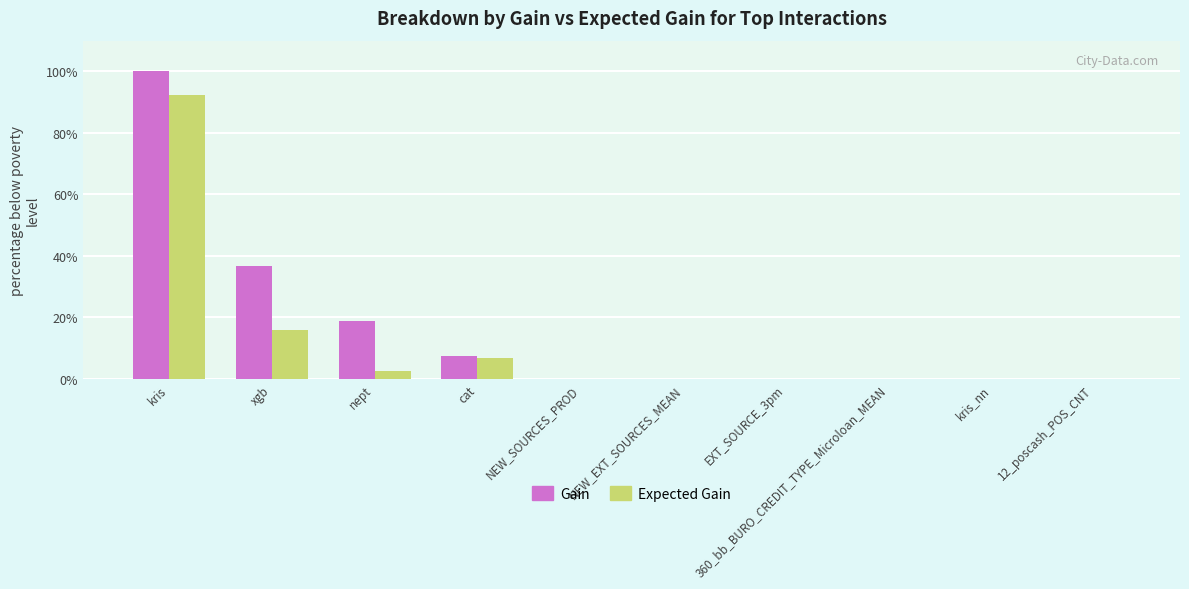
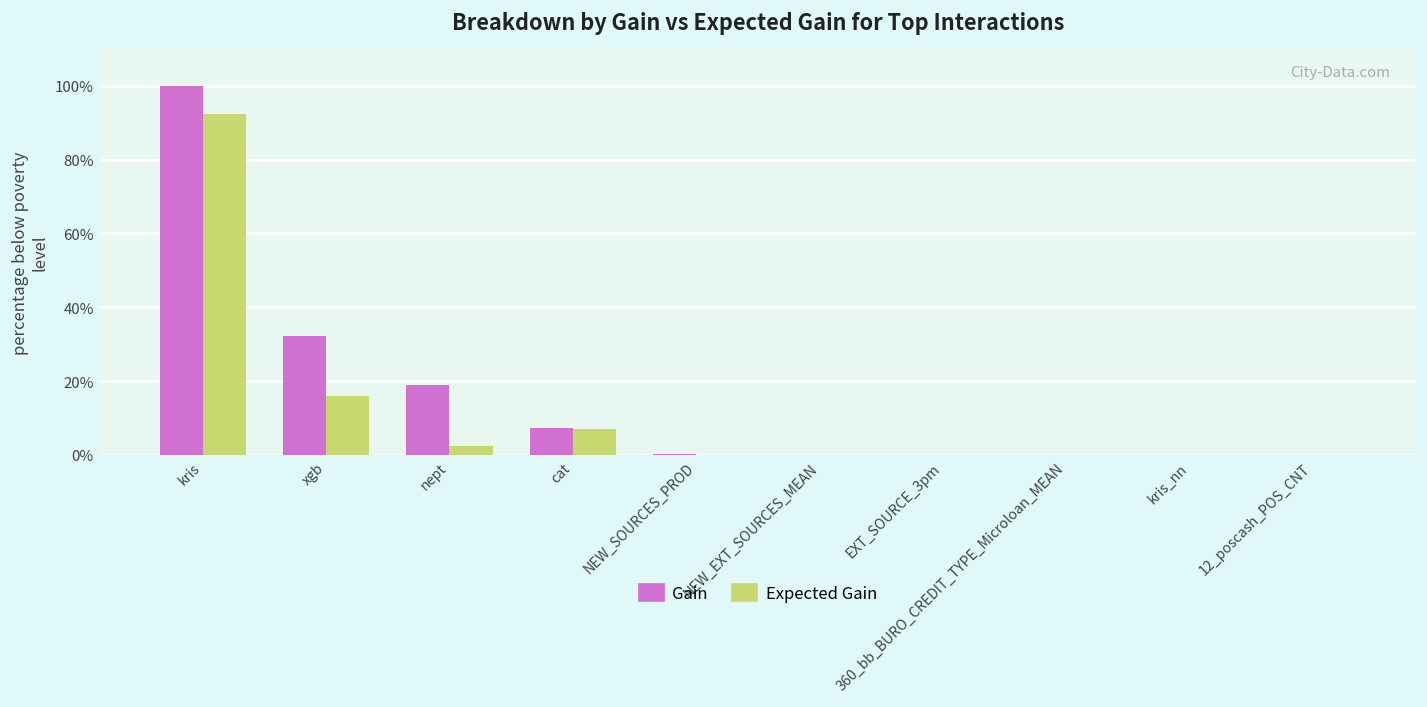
  {
    "Gain": {
      "kris": "100%",
-     "xgb": "37%",
+     "xgb": "32%",
      "nept": "19%",
      "cat": "7%"
    },
    "Expected Gain": {
      "kris": "92%",
      "xgb": "16%",
      "nept": "2%",
      "cat": "7%"
    }
  }
